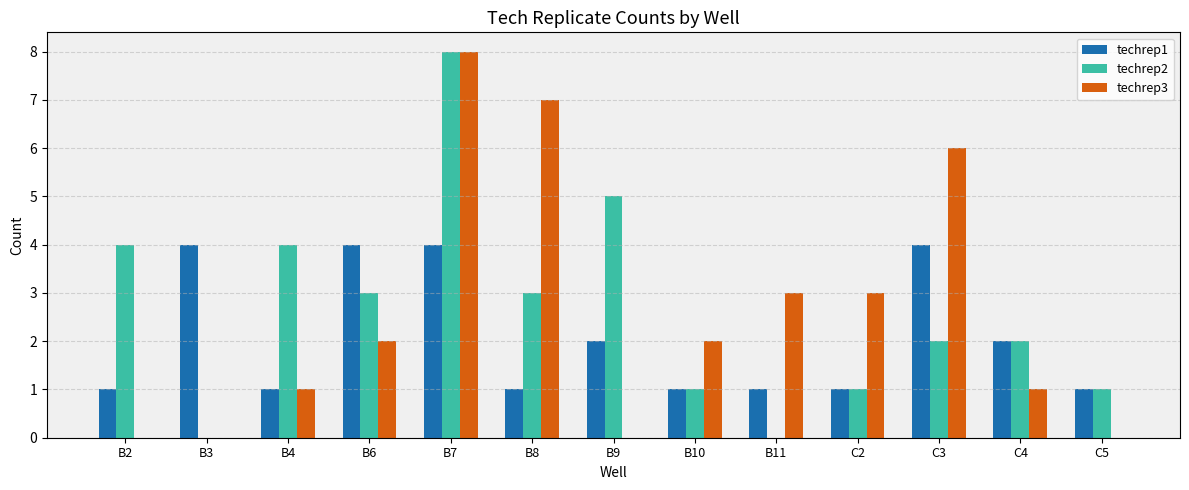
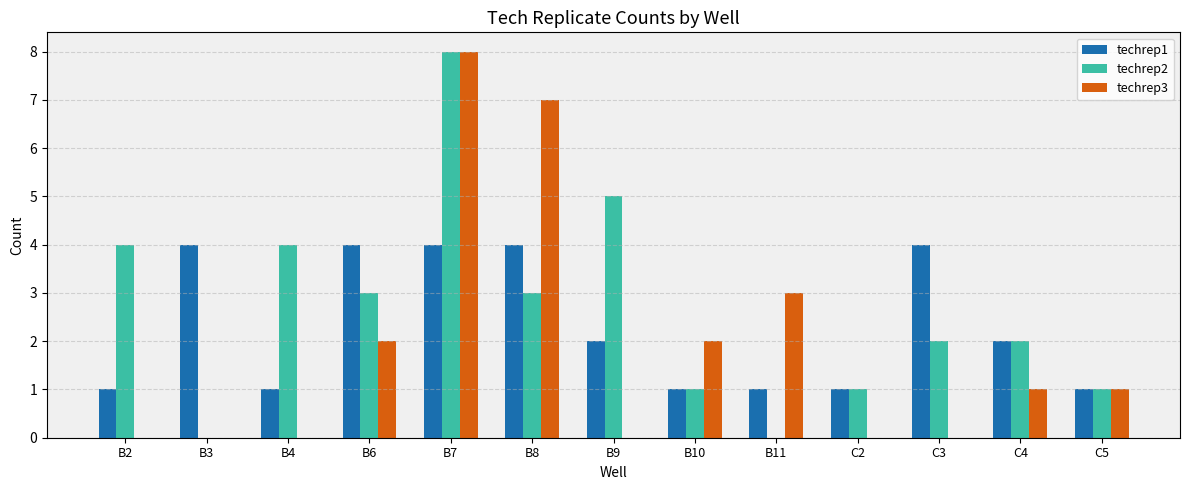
  {
    "techrep1": {
      "B2": 1,
      "B3": 4,
      "B4": 1,
      "B6": 4,
      "B7": 4,
-     "B8": 1,
+     "B8": 4,
      "B9": 2,
      "B10": 1,
      "B11": 1,
      "C2": 1,
      "C3": 4,
      "C4": 2,
      "C5": 1
    },
    "techrep2": {
      "B2": 4,
      "B3": 0,
      "B4": 4,
      "B6": 3,
      "B7": 8,
      "B8": 3,
      "B9": 5,
      "B10": 1,
      "B11": 0,
      "C2": 1,
      "C3": 2,
      "C4": 2,
      "C5": 1
    },
    "techrep3": {
      "B2": 0,
      "B3": 0,
-     "B4": 1,
+     "B4": 0,
      "B6": 2,
      "B7": 8,
      "B8": 7,
      "B9": 0,
      "B10": 2,
      "B11": 3,
-     "C2": 3,
-     "C3": 6,
+     "C2": 0,
+     "C3": 0,
      "C4": 1,
-     "C5": 0
+     "C5": 1
    }
  }
